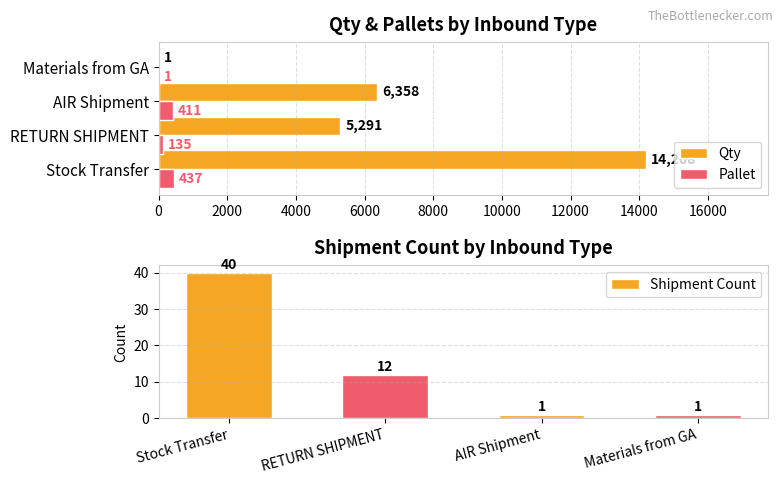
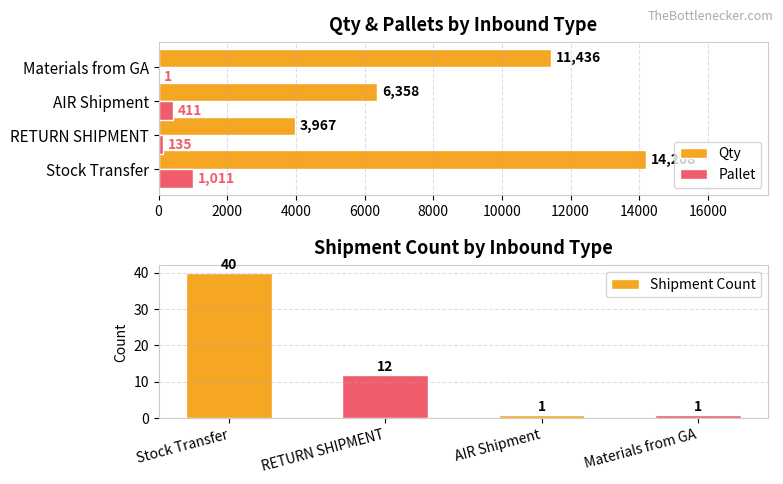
  {
    "Qty & Pallets by Inbound Type": {
      "Qty": {
-       "Materials from GA": "1",
+       "Materials from GA": "11,436",
        "AIR Shipment": "6,358",
-       "RETURN SHIPMENT": "5,291"
+       "RETURN SHIPMENT": "3,967"
      },
      "Pallet": {
        "Materials from GA": "1",
        "AIR Shipment": "411",
        "RETURN SHIPMENT": "135",
-       "Stock Transfer": "437"
+       "Stock Transfer": "1,011"
      }
    },
    "Shipment Count by Inbound Type": {
      "Stock Transfer": "40",
      "RETURN SHIPMENT": "12",
      "AIR Shipment": "1",
      "Materials from GA": "1"
    }
  }
